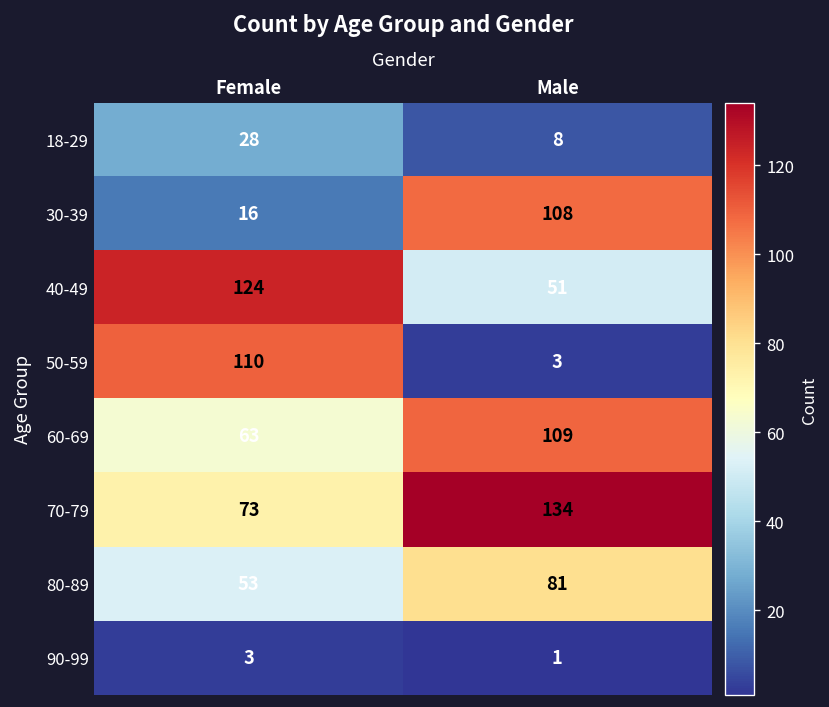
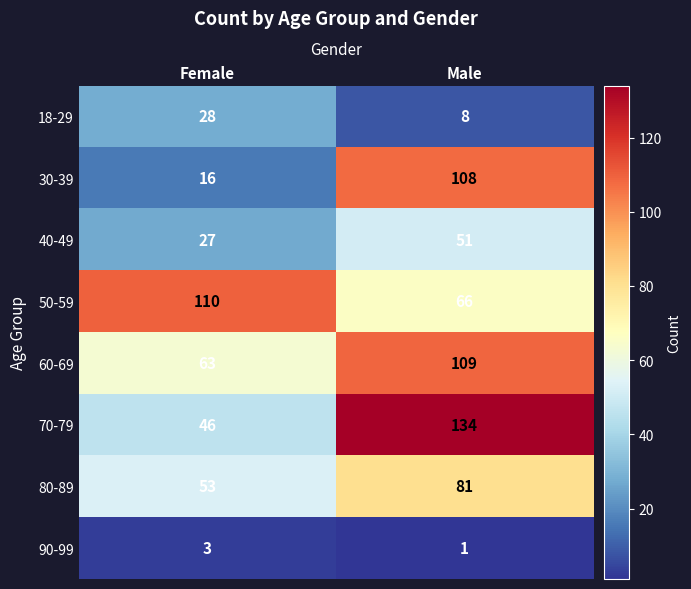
  {
    "18-29": {
      "Female": 28,
      "Male": 8
    },
    "30-39": {
      "Female": 16,
      "Male": 108
    },
    "40-49": {
-     "Female": 124
+     "Female": 27
    },
    "50-59": {
      "Female": 110,
-     "Male": 3
+     "Male": 66
    },
    "60-69": {
      "Male": 109
    },
    "70-79": {
-     "Female": 73,
+     "Female": 46,
      "Male": 134
    },
    "80-89": {
      "Male": 81
    },
    "90-99": {
      "Female": 3,
      "Male": 1
    }
  }
